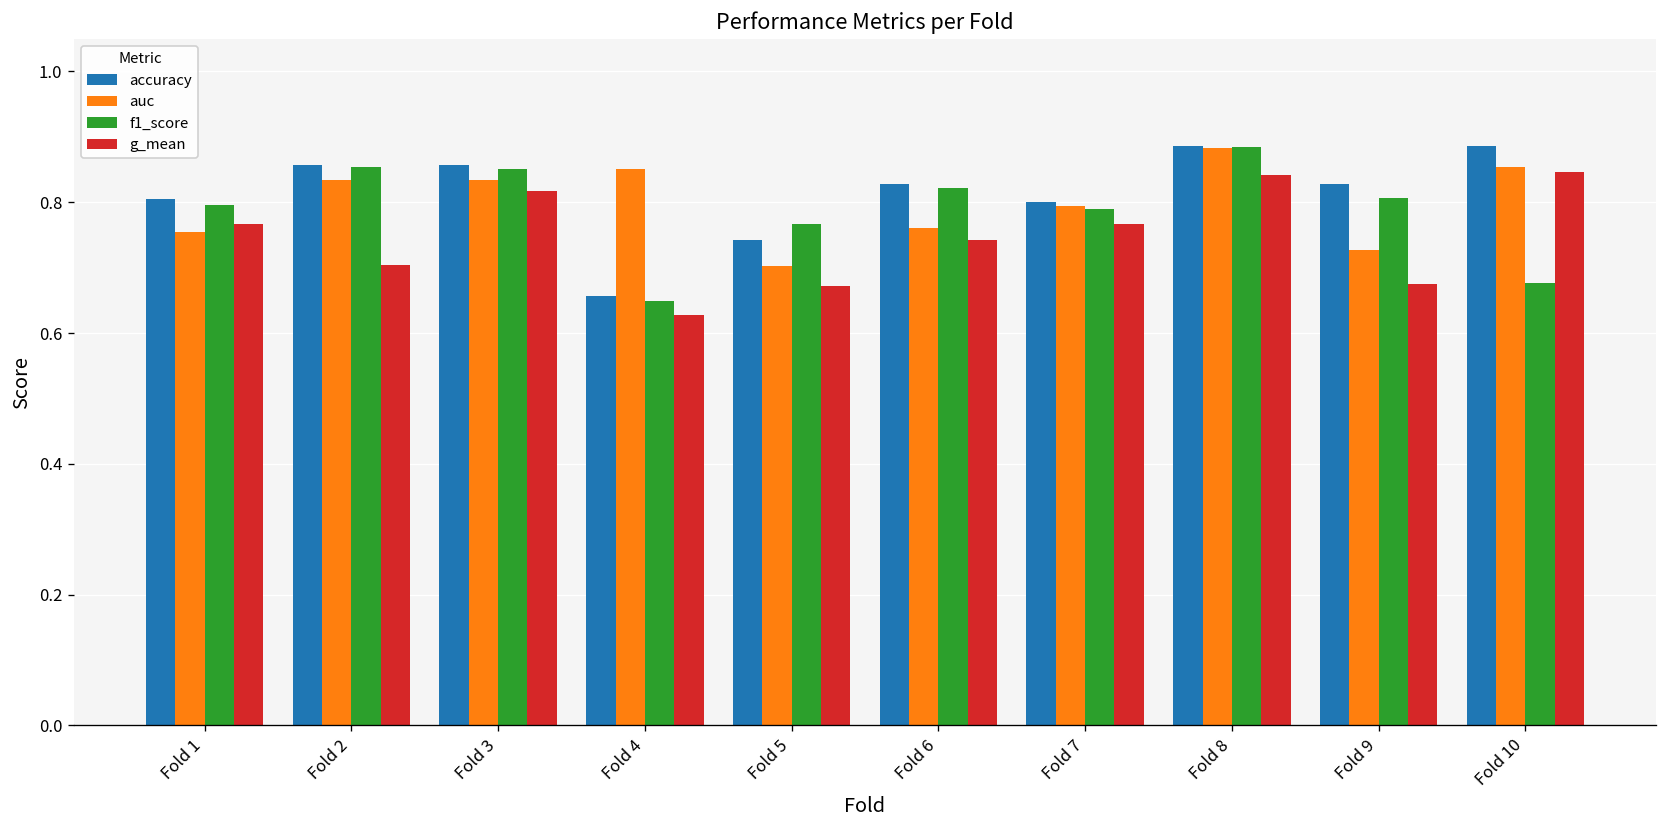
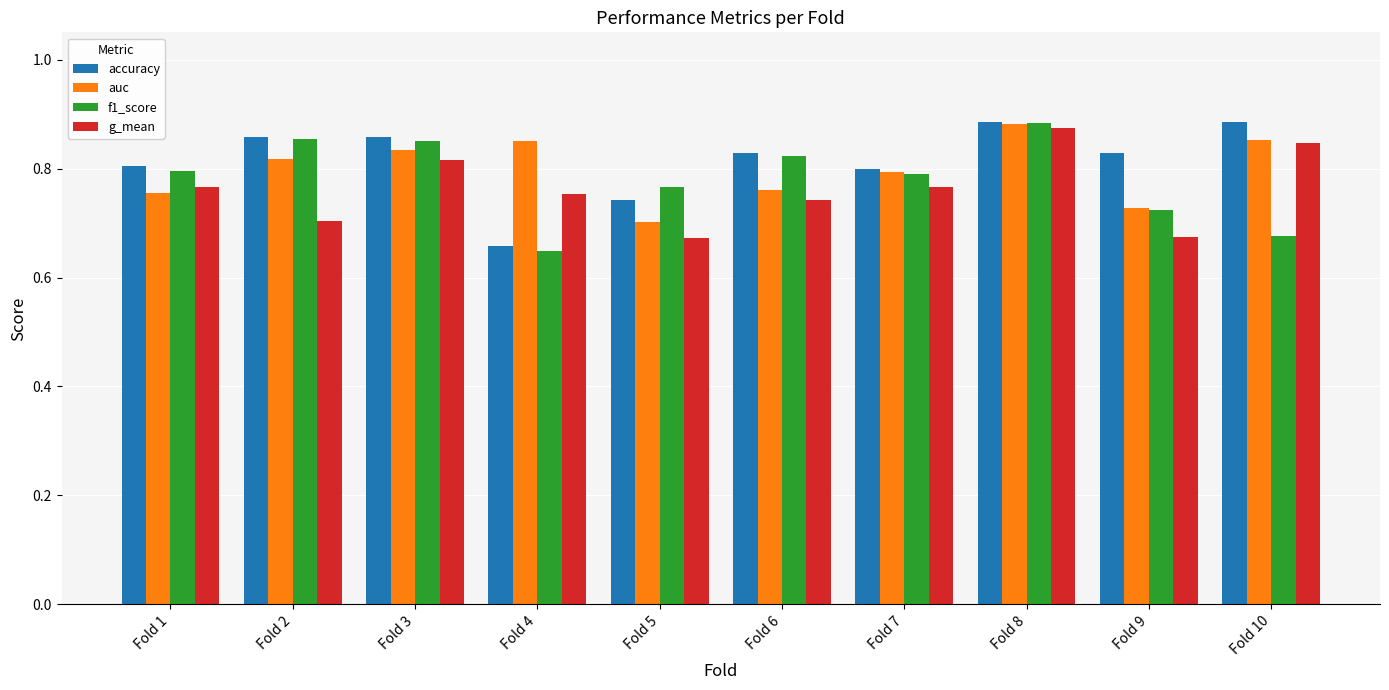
  {
    "accuracy": {
      "Fold 1": 0.81,
      "Fold 2": 0.86,
      "Fold 3": 0.86,
      "Fold 4": 0.66,
      "Fold 5": 0.74,
      "Fold 6": 0.83,
      "Fold 7": 0.80,
      "Fold 8": 0.89,
      "Fold 9": 0.83,
      "Fold 10": 0.89
    },
    "auc": {
      "Fold 1": 0.76,
-     "Fold 2": 0.83,
+     "Fold 2": 0.82,
      "Fold 3": 0.83,
      "Fold 4": 0.85,
      "Fold 5": 0.70,
      "Fold 6": 0.76,
      "Fold 7": 0.79,
      "Fold 8": 0.88,
      "Fold 9": 0.73,
      "Fold 10": 0.85
    },
    "f1_score": {
      "Fold 1": 0.80,
      "Fold 2": 0.85,
      "Fold 3": 0.85,
      "Fold 4": 0.65,
      "Fold 5": 0.77,
      "Fold 6": 0.82,
      "Fold 7": 0.79,
      "Fold 8": 0.88,
-     "Fold 9": 0.81,
+     "Fold 9": 0.72,
      "Fold 10": 0.68
    },
    "g_mean": {
      "Fold 1": 0.77,
      "Fold 2": 0.70,
      "Fold 3": 0.82,
-     "Fold 4": 0.63,
+     "Fold 4": 0.75,
      "Fold 5": 0.67,
      "Fold 6": 0.74,
      "Fold 7": 0.77,
-     "Fold 8": 0.84,
+     "Fold 8": 0.87,
      "Fold 9": 0.67,
      "Fold 10": 0.85
    }
  }
